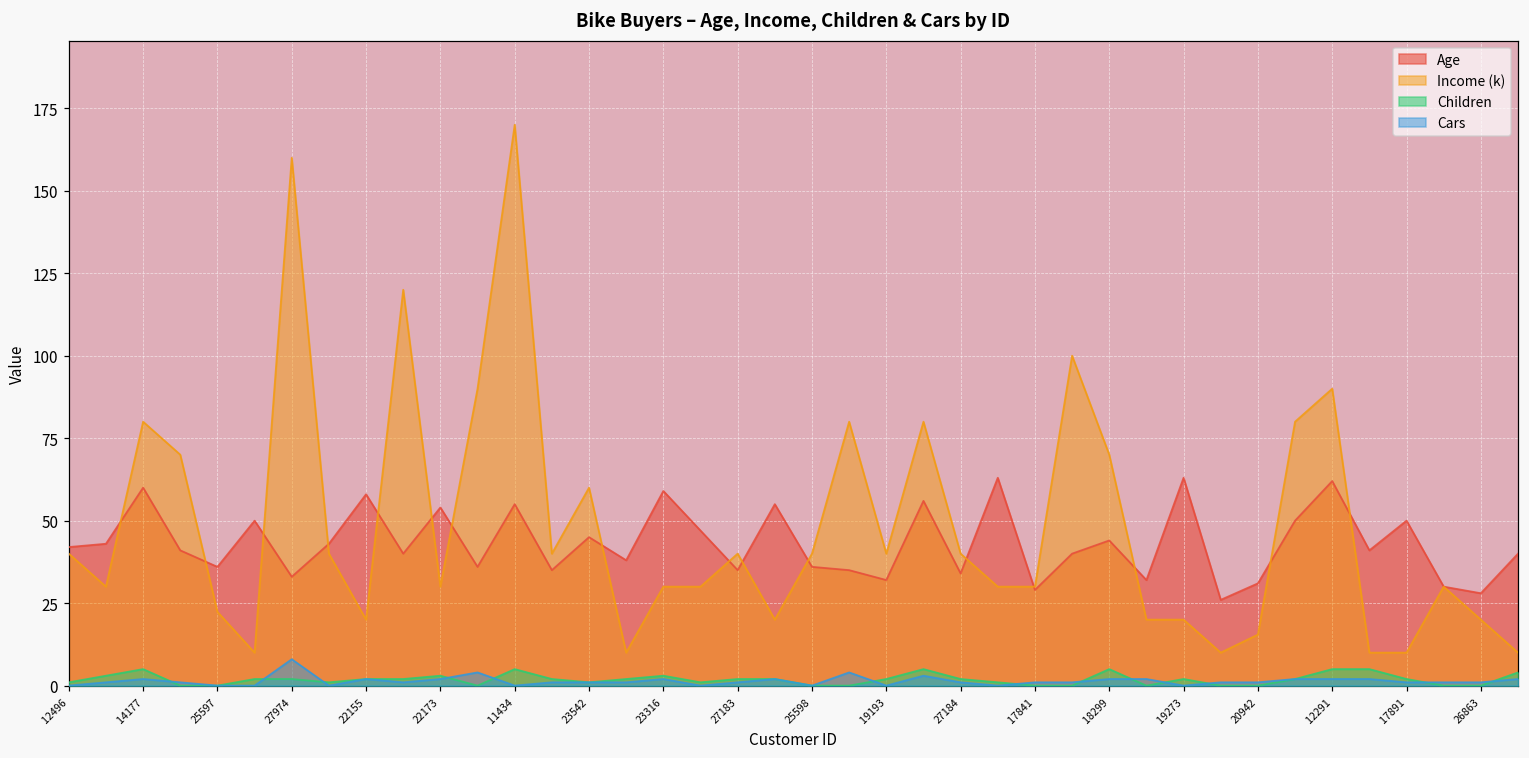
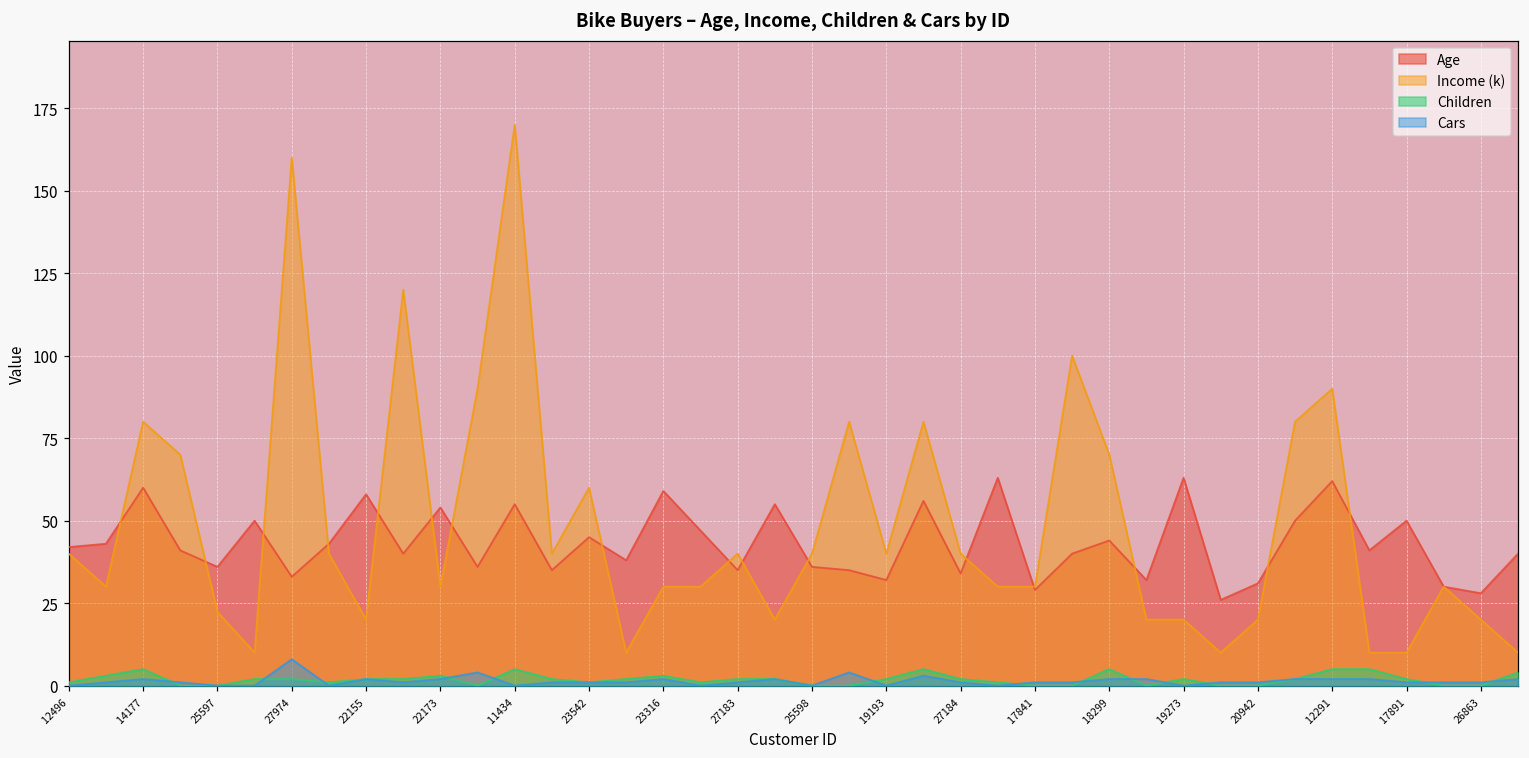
  {
    "Age": {
      "12496": 42,
      "14177": 60,
      "25597": 36,
      "27974": 33,
      "22155": 58,
      "22173": 54,
      "11434": 55,
      "23542": 45,
      "23316": 59,
      "27183": 35,
      "25598": 36,
      "19193": 32,
      "27184": 34,
      "17841": 29,
      "18299": 44,
      "19273": 63,
      "20942": 31,
      "12291": 62,
      "17891": 50,
      "26863": 28
    },
    "Income (k)": {
      "12496": 40,
      "14177": 80,
      "25597": 22,
      "27974": 160,
      "22155": 20,
      "22173": 30,
      "11434": 170,
      "23542": 60,
      "23316": 30,
      "27183": 40,
      "25598": 40,
      "19193": 40,
      "27184": 40,
      "17841": 30,
      "18299": 70,
      "19273": 20,
-     "20942": 15,
+     "20942": 20,
      "12291": 90,
      "17891": 10,
      "26863": 20
    },
    "Children": {
      "12496": 1,
      "14177": 5,
      "27974": 2,
      "22173": 3,
      "11434": 5,
      "23316": 3,
      "27183": 2,
      "19193": 2,
      "27184": 2,
      "17841": 0,
      "18299": 5,
      "19273": 2,
      "20942": 0,
      "12291": 5,
      "17891": 2,
      "26863": 0
    },
    "Cars": {
      "12496": 0,
      "14177": 2,
      "27974": 8,
      "22173": 2,
      "11434": 0,
      "23316": 2,
      "27183": 1,
      "19193": 0,
      "27184": 1,
      "17841": 1,
      "18299": 2,
      "19273": 0,
      "20942": 1,
      "12291": 2,
      "17891": 1,
      "26863": 1
    }
  }
